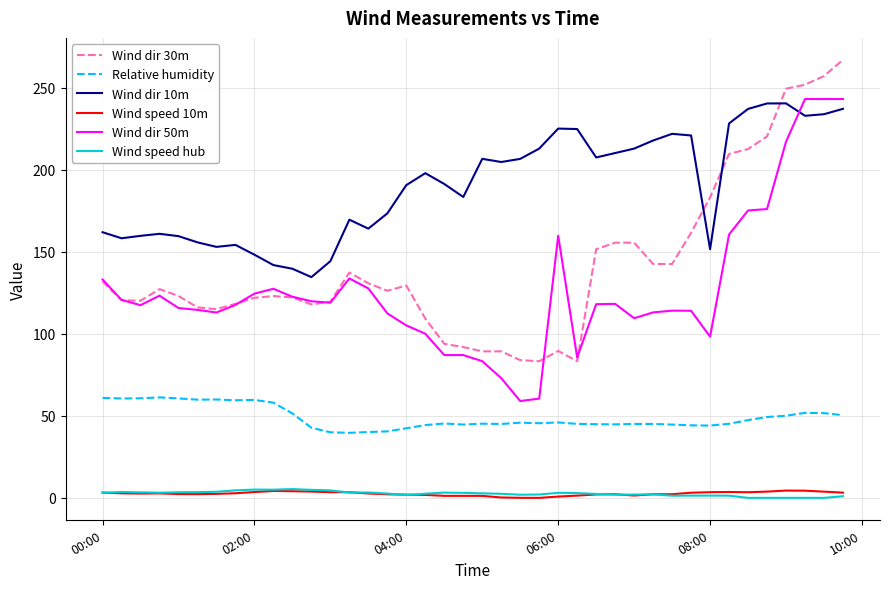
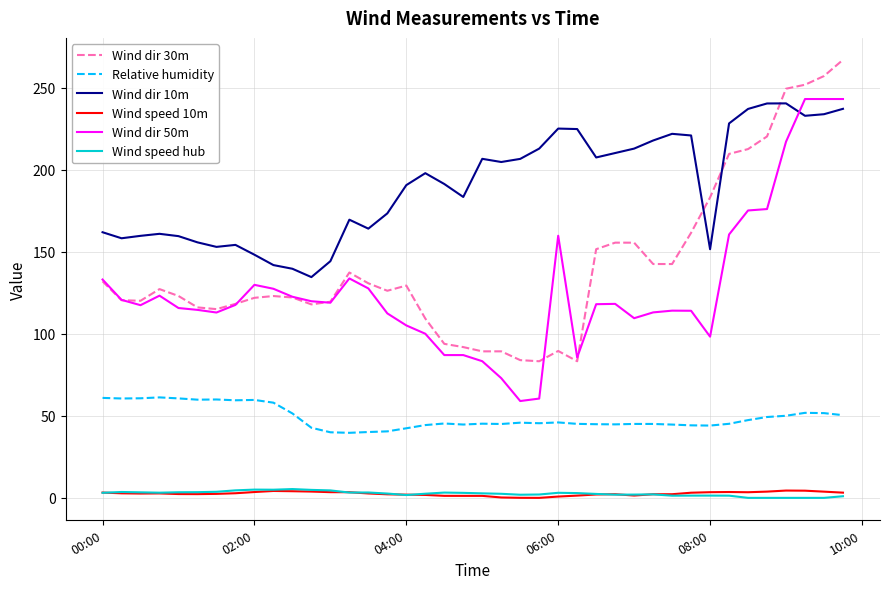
  {
    "Wind dir 30m": {
      "02:00": 122,
      "04:00": 129,
      "06:00": 90,
      "08:00": 183
    },
    "Wind dir 10m": {
      "00:00": 162,
      "02:00": 148,
      "04:00": 191,
      "06:00": 225,
      "08:00": 152
    },
    "Wind speed 10m": {
      "06:00": 1,
      "08:00": 3
    },
    "Wind dir 50m": {
-     "02:00": 124,
+     "02:00": 130,
      "04:00": 105,
      "06:00": 160,
      "08:00": 98
    }
  }
